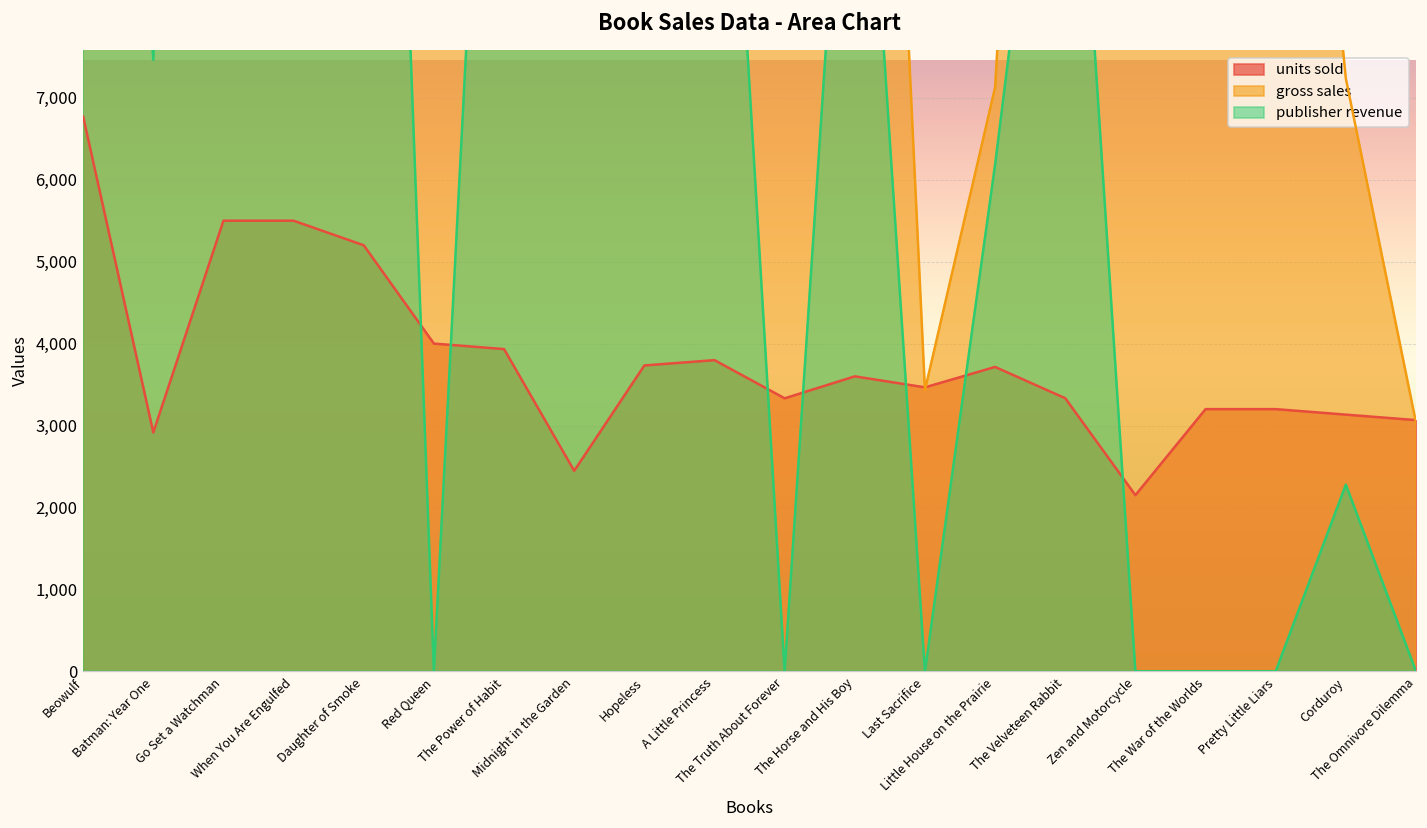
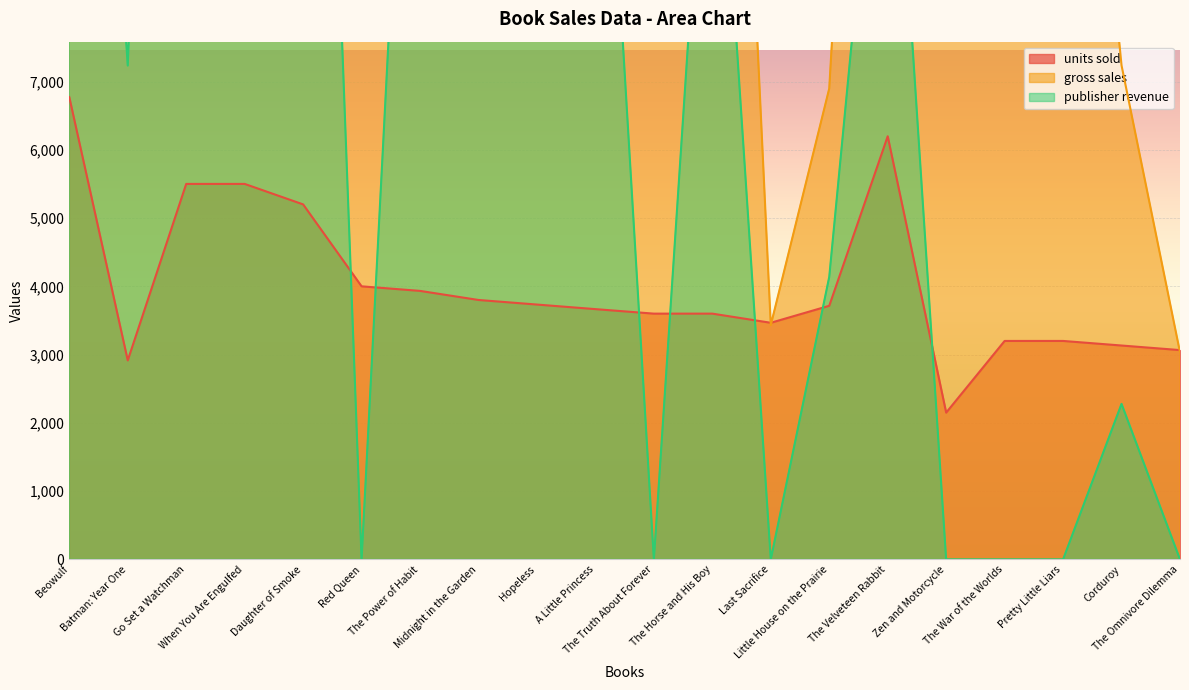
  {
    "units sold": {
      "Beowulf": "6,800",
      "Batman: Year One": "2,900",
      "Go Set a Watchman": "5,500",
      "When You Are Engulfed": "5,500",
      "Daughter of Smoke": "5,200",
      "Red Queen": "4,000",
      "The Power of Habit": "3,900",
-     "Midnight in the Garden": "2,400",
+     "Midnight in the Garden": "3,800",
      "Hopeless": "3,700",
-     "A Little Princess": "3,800",
-     "The Truth About Forever": "3,300",
+     "A Little Princess": "3,700",
+     "The Truth About Forever": "3,600",
      "The Horse and His Boy": "3,600",
      "Little House on the Prairie": "3,700",
-     "The Velveteen Rabbit": "3,300",
+     "The Velveteen Rabbit": "6,200",
      "Zen and Motorcycle": "2,200",
      "The War of the Worlds": "3,200",
      "Pretty Little Liars": "3,200",
      "Corduroy": "3,100"
    },
    "gross sales": {
-     "Little House on the Prairie": "7,100"
+     "Little House on the Prairie": "6,900"
    },
    "publisher revenue": {
-     "Batman: Year One": "7,500",
+     "Batman: Year One": "7,200",
      "Red Queen": "0",
      "The Truth About Forever": "0",
      "Last Sacrifice": "0",
-     "Little House on the Prairie": "6,200",
+     "Little House on the Prairie": "4,100",
      "Zen and Motorcycle": "0",
      "The War of the Worlds": "0",
      "Pretty Little Liars": "0",
      "Corduroy": "2,300",
      "The Omnivore Dilemma": "0"
    }
  }
